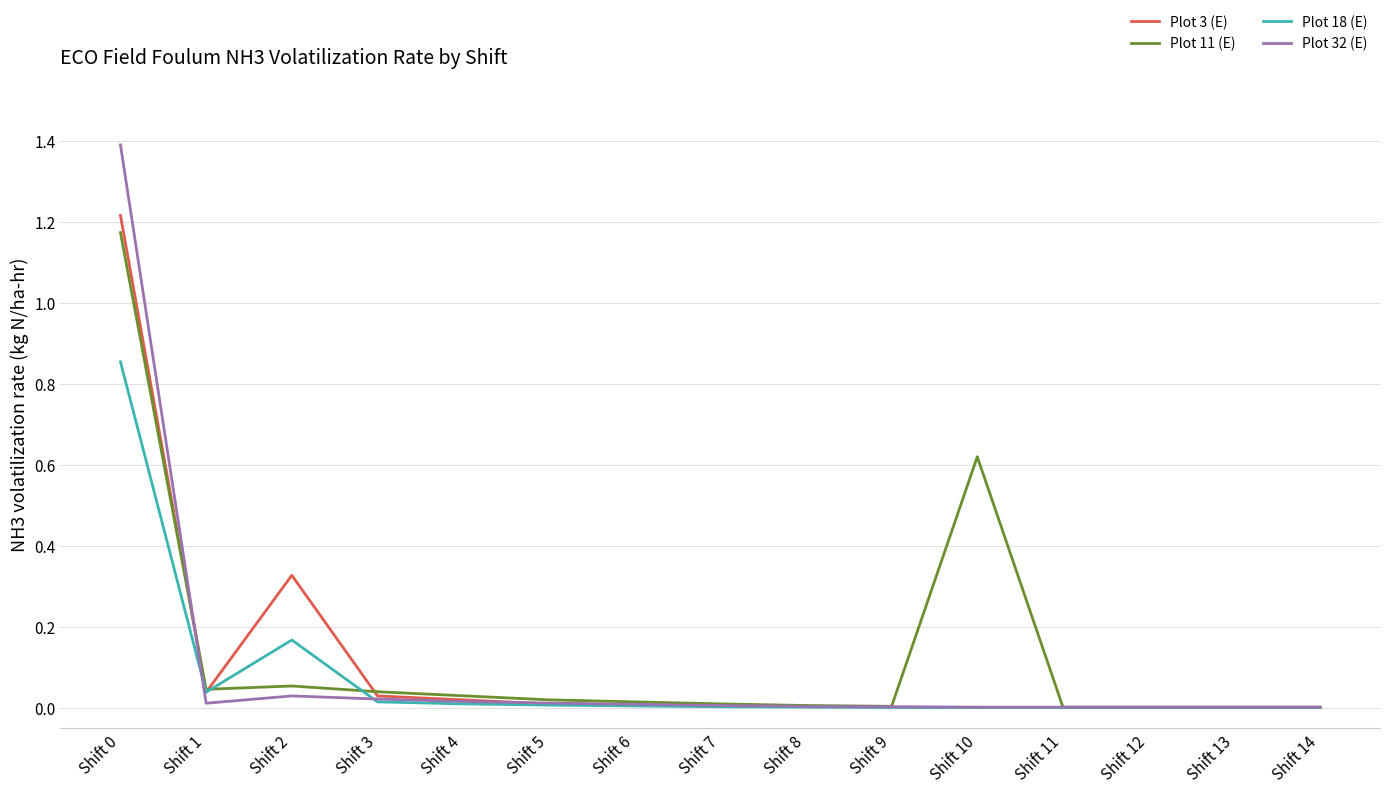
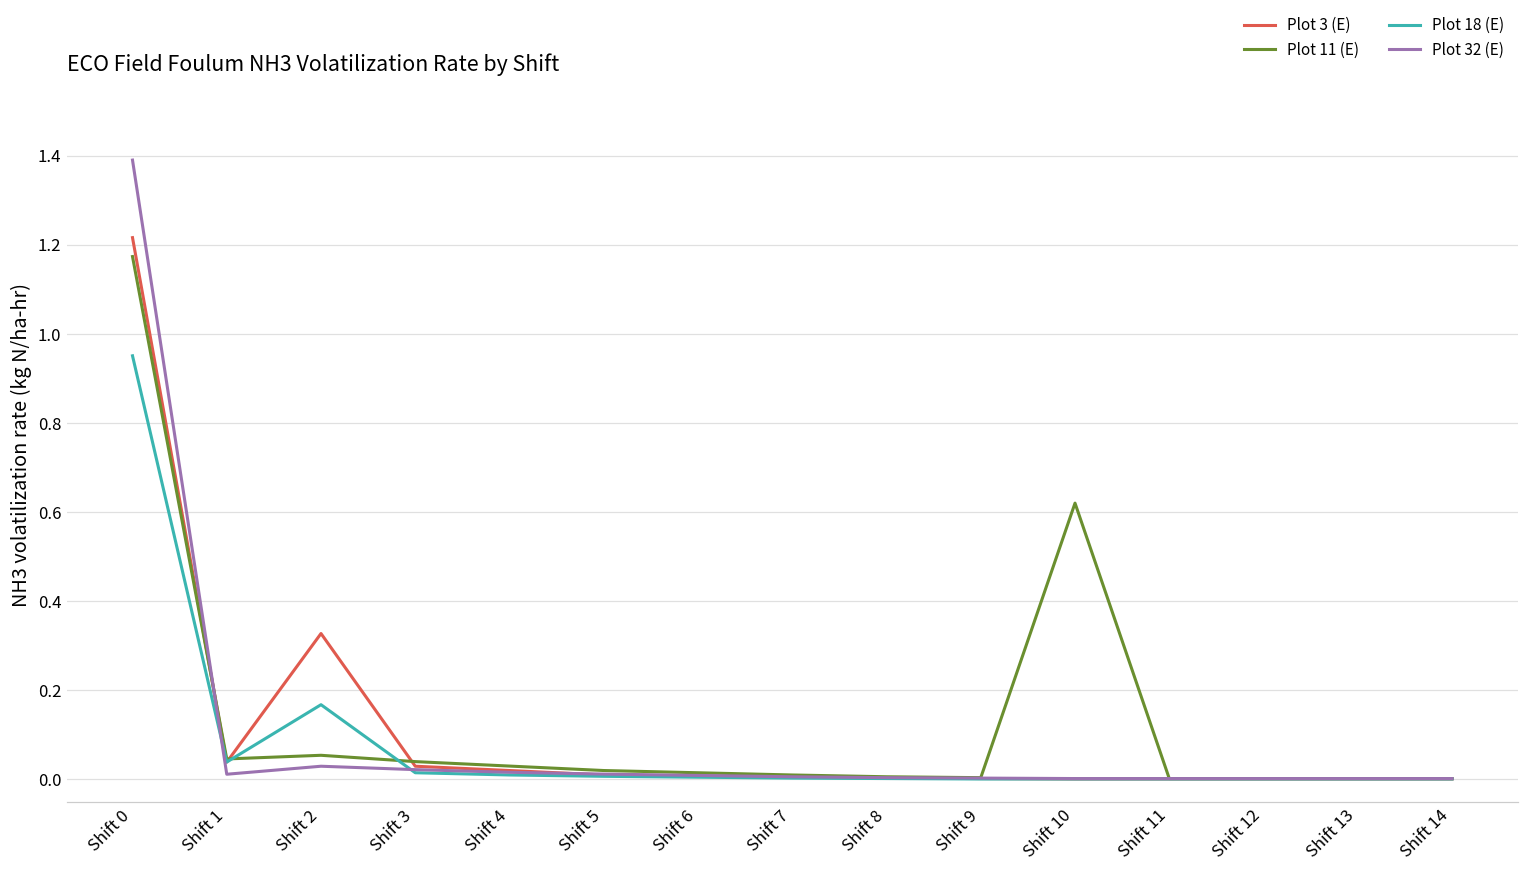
  {
    "Plot 3 (E)": {
      "Shift 0": 1.22,
      "Shift 2": 0.33,
      "Shift 3": 0.03
    },
    "Plot 11 (E)": {
      "Shift 0": 1.17,
      "Shift 1": 0.05,
      "Shift 2": 0.05,
      "Shift 3": 0.04,
      "Shift 4": 0.03,
      "Shift 5": 0.02,
      "Shift 10": 0.62
    },
    "Plot 18 (E)": {
-     "Shift 0": 0.85,
+     "Shift 0": 0.95,
      "Shift 2": 0.17,
      "Shift 3": 0.02
    },
    "Plot 32 (E)": {
      "Shift 0": 1.39,
      "Shift 1": 0.01,
      "Shift 2": 0.03,
      "Shift 3": 0.02
    }
  }
